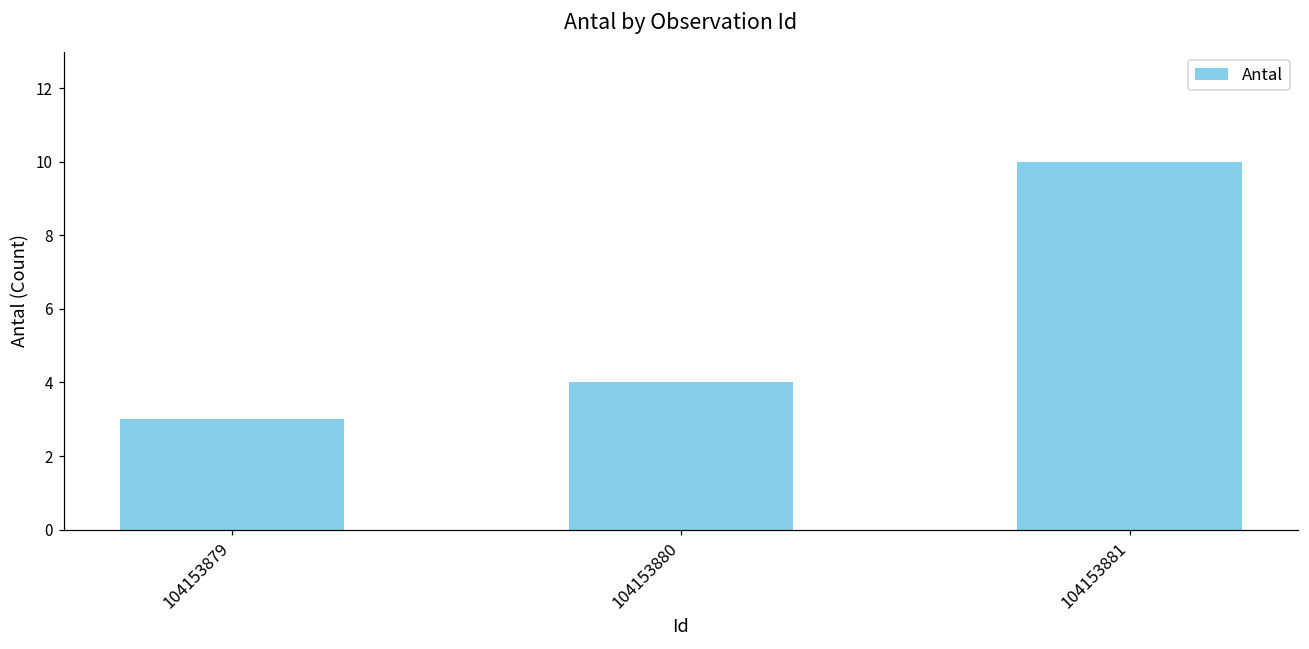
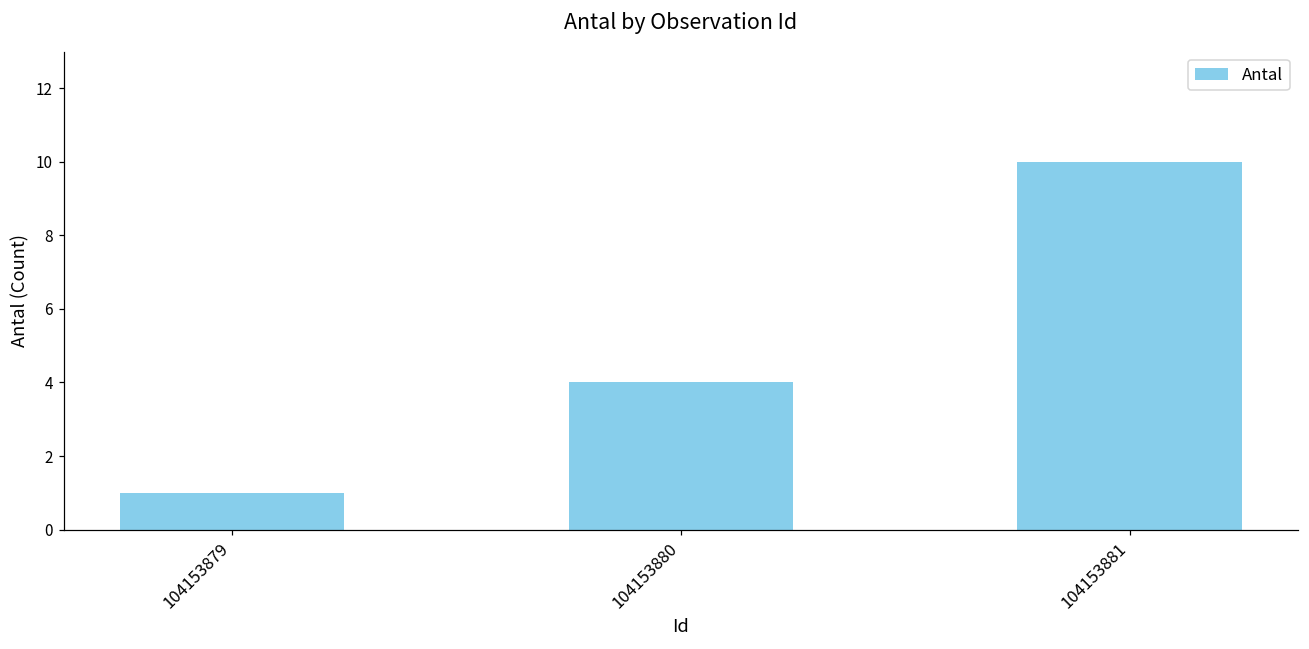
  {
-   "104153879": 3,
+   "104153879": 1,
    "104153880": 4,
    "104153881": 10
  }
